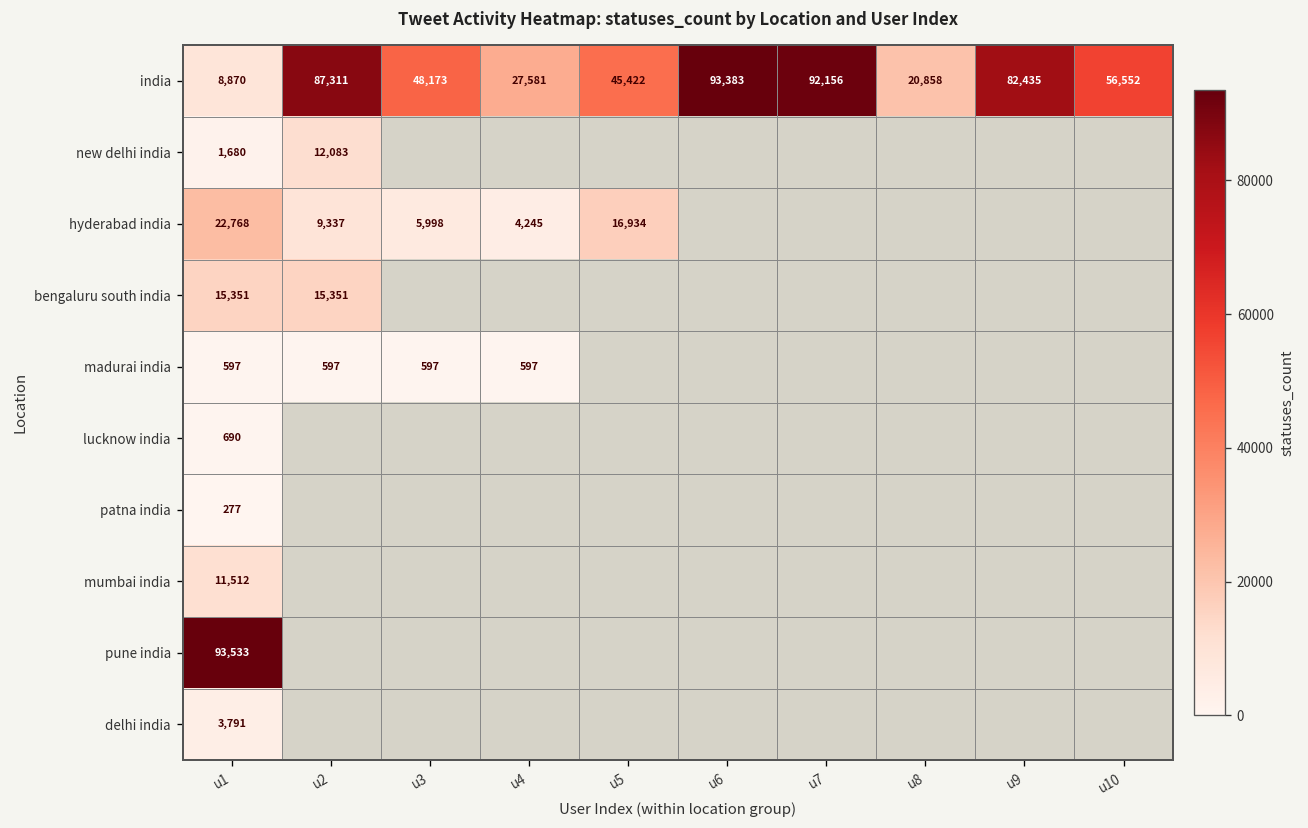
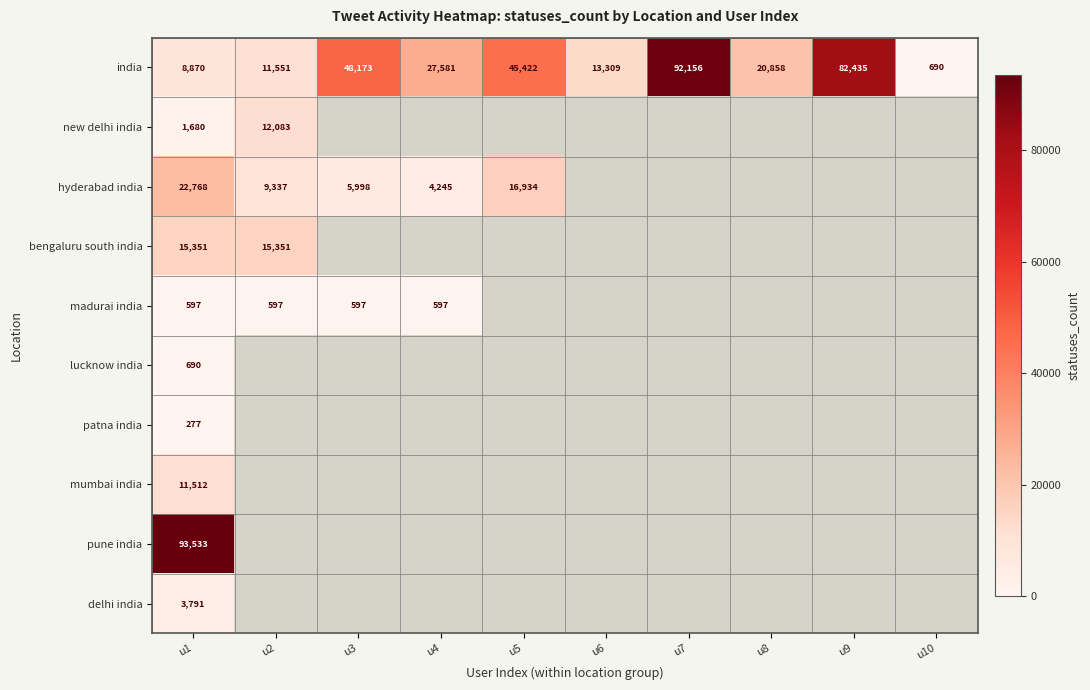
  {
    "india": {
      "u1": "8,870",
-     "u2": "87,311",
+     "u2": "11,551",
      "u3": "48,173",
      "u4": "27,581",
      "u5": "45,422",
-     "u6": "93,383",
+     "u6": "13,309",
      "u7": "92,156",
      "u8": "20,858",
      "u9": "82,435",
-     "u10": "56,552"
+     "u10": "690"
    },
    "new delhi india": {
      "u1": "1,680",
      "u2": "12,083"
    },
    "hyderabad india": {
      "u1": "22,768",
      "u2": "9,337",
      "u3": "5,998",
      "u4": "4,245",
      "u5": "16,934"
    },
    "bengaluru south india": {
      "u1": "15,351",
      "u2": "15,351"
    },
    "madurai india": {
      "u1": "597",
      "u2": "597",
      "u3": "597",
      "u4": "597"
    },
    "lucknow india": {
      "u1": "690"
    },
    "patna india": {
      "u1": "277"
    },
    "mumbai india": {
      "u1": "11,512"
    },
    "pune india": {
      "u1": "93,533"
    },
    "delhi india": {
      "u1": "3,791"
    }
  }
